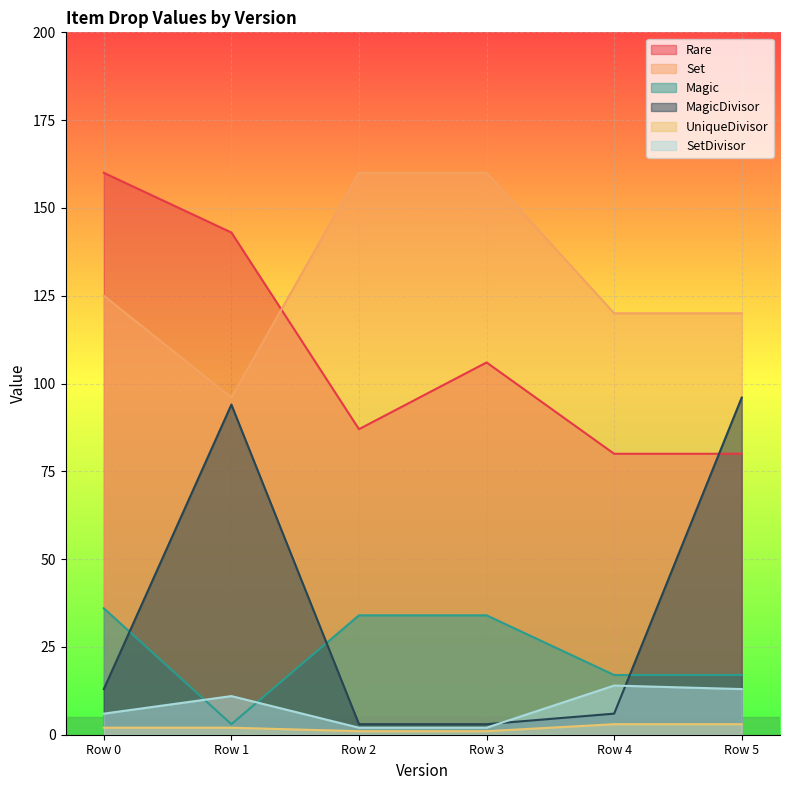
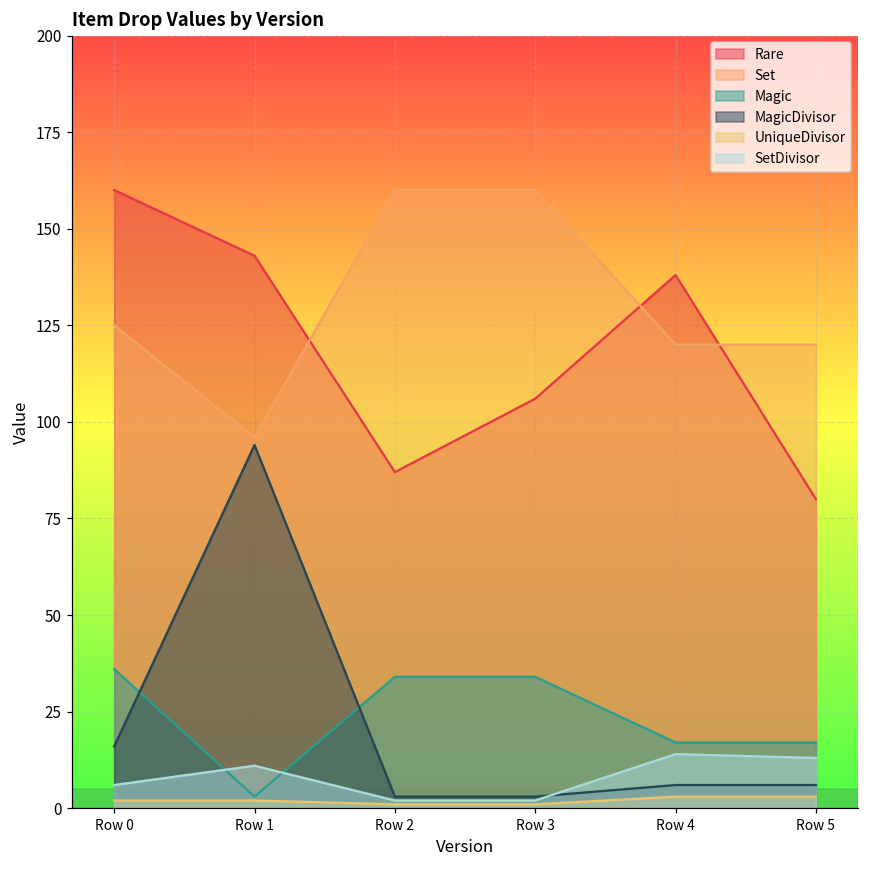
  {
    "Rare": {
      "Row 0": 160,
      "Row 1": 143,
      "Row 2": 87,
      "Row 3": 106,
-     "Row 4": 80,
+     "Row 4": 138,
      "Row 5": 80
    },
    "Magic": {
      "Row 0": 36,
      "Row 2": 34,
      "Row 3": 34,
      "Row 4": 17,
      "Row 5": 17
    },
    "MagicDivisor": {
-     "Row 0": 13,
+     "Row 0": 16,
      "Row 1": 94,
      "Row 4": 6,
-     "Row 5": 96
+     "Row 5": 6
    },
    "SetDivisor": {
      "Row 0": 6,
      "Row 1": 11,
      "Row 4": 14,
      "Row 5": 13
    }
  }
